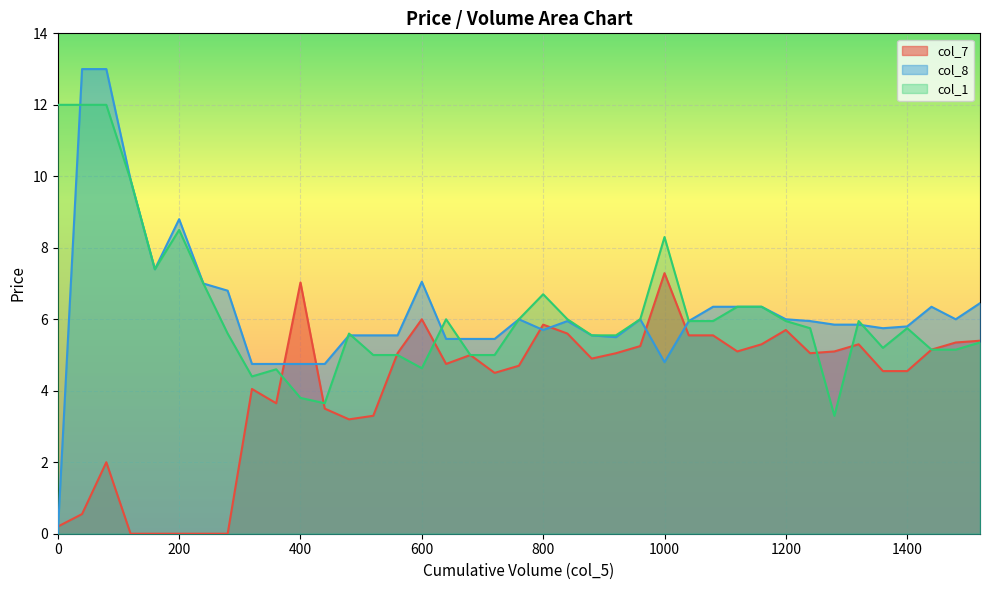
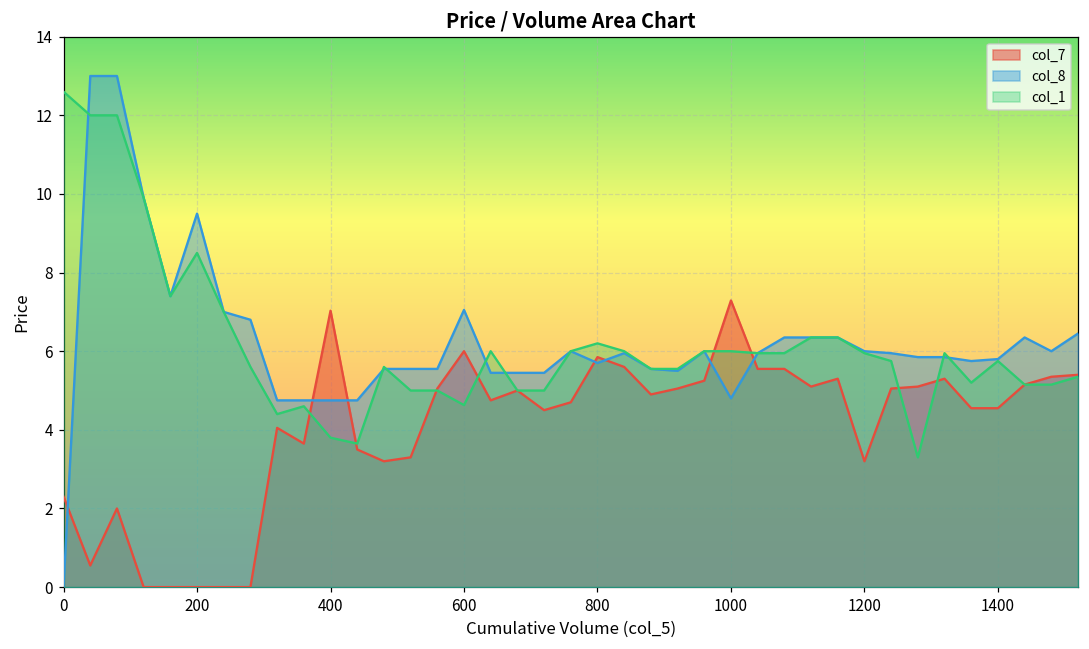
  {
    "col_7": {
-     "0": 0.2,
+     "0": 2.3,
      "200": 0.0,
      "400": 7.0,
      "600": 6.0,
      "800": 5.9,
      "1000": 7.3,
-     "1200": 5.7,
+     "1200": 3.2,
      "1400": 4.6
    },
    "col_8": {
      "0": 0.0,
-     "200": 8.8,
+     "200": 9.5,
      "400": 4.8,
      "600": 7.1,
      "800": 5.7,
      "1000": 4.8
    },
    "col_1": {
-     "0": 12.0,
+     "0": 12.6,
      "200": 8.5,
      "400": 3.8,
      "600": 4.6,
-     "800": 6.7,
-     "1000": 8.3
+     "800": 6.2,
+     "1000": 6.0
    }
  }
